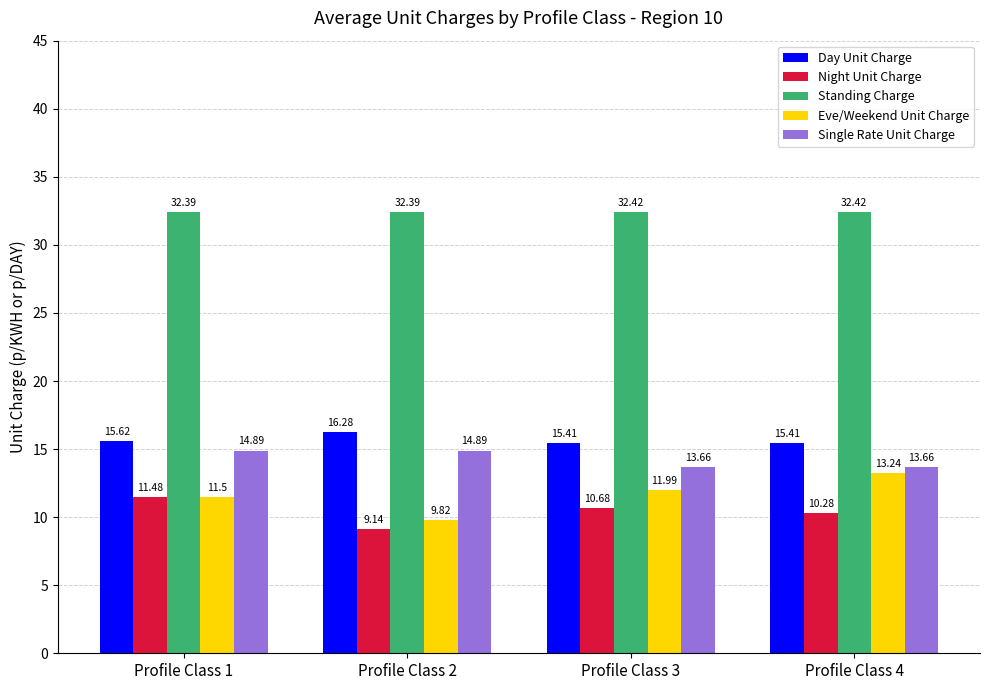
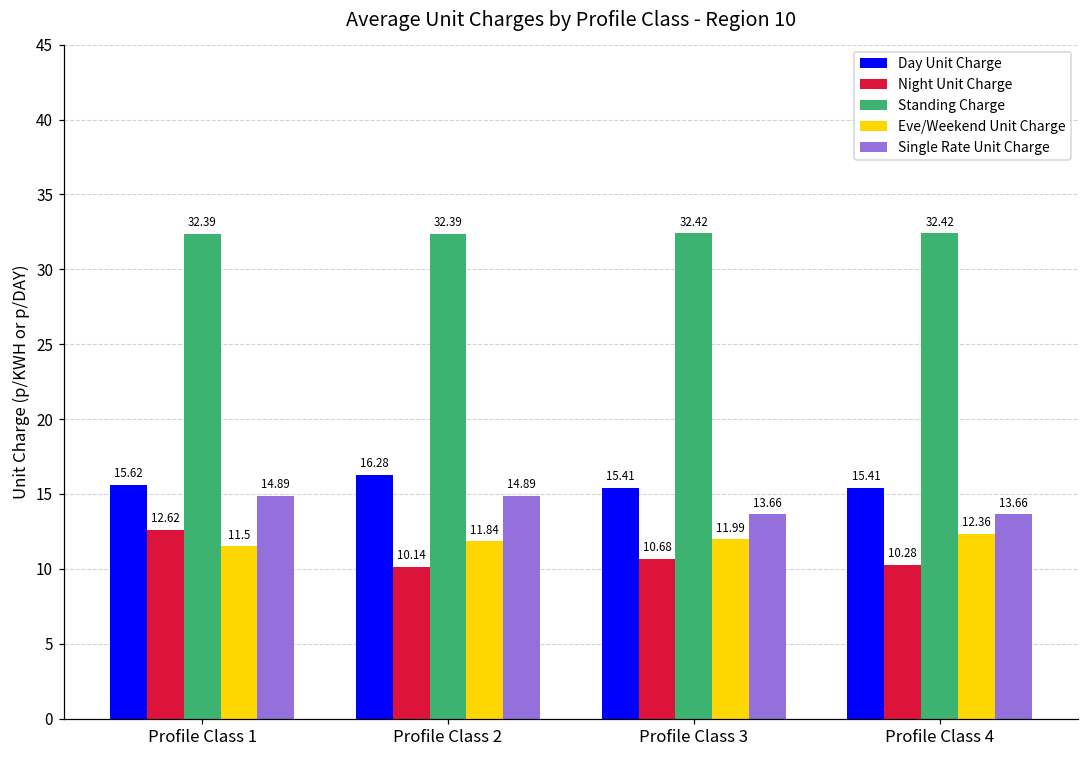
  {
    "Day Unit Charge": {
      "Profile Class 1": 15.62,
      "Profile Class 2": 16.28,
      "Profile Class 3": 15.41,
      "Profile Class 4": 15.41
    },
    "Night Unit Charge": {
-     "Profile Class 1": 11.48,
-     "Profile Class 2": 9.14,
+     "Profile Class 1": 12.62,
+     "Profile Class 2": 10.14,
      "Profile Class 3": 10.68,
      "Profile Class 4": 10.28
    },
    "Standing Charge": {
      "Profile Class 1": 32.39,
      "Profile Class 2": 32.39,
      "Profile Class 3": 32.42,
      "Profile Class 4": 32.42
    },
    "Eve/Weekend Unit Charge": {
      "Profile Class 1": 11.5,
-     "Profile Class 2": 9.82,
+     "Profile Class 2": 11.84,
      "Profile Class 3": 11.99,
-     "Profile Class 4": 13.24
+     "Profile Class 4": 12.36
    },
    "Single Rate Unit Charge": {
      "Profile Class 1": 14.89,
      "Profile Class 2": 14.89,
      "Profile Class 3": 13.66,
      "Profile Class 4": 13.66
    }
  }
